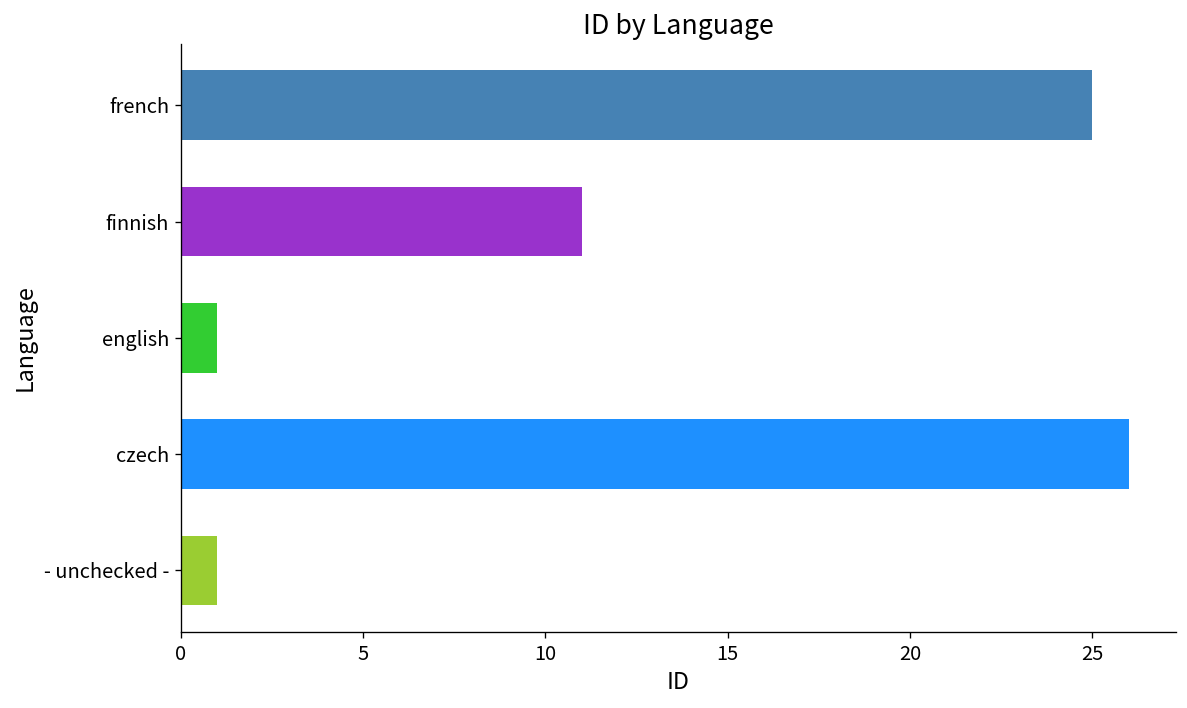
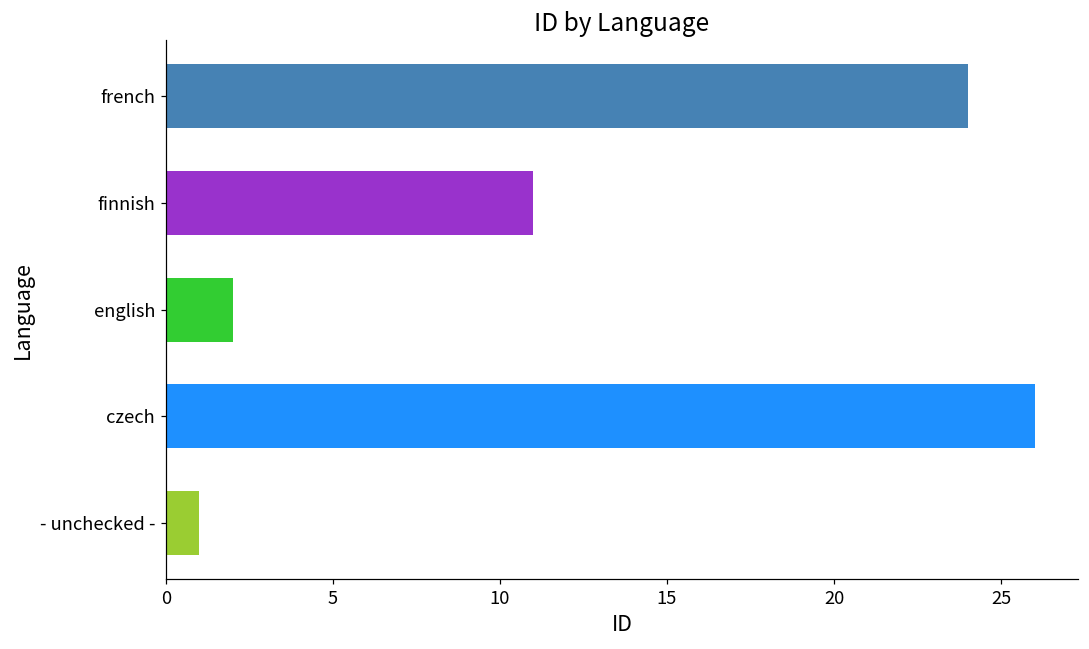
  {
-   "french": 25,
+   "french": 24,
    "finnish": 11,
-   "english": 1,
+   "english": 2,
    "czech": 26,
    "- unchecked -": 1
  }
